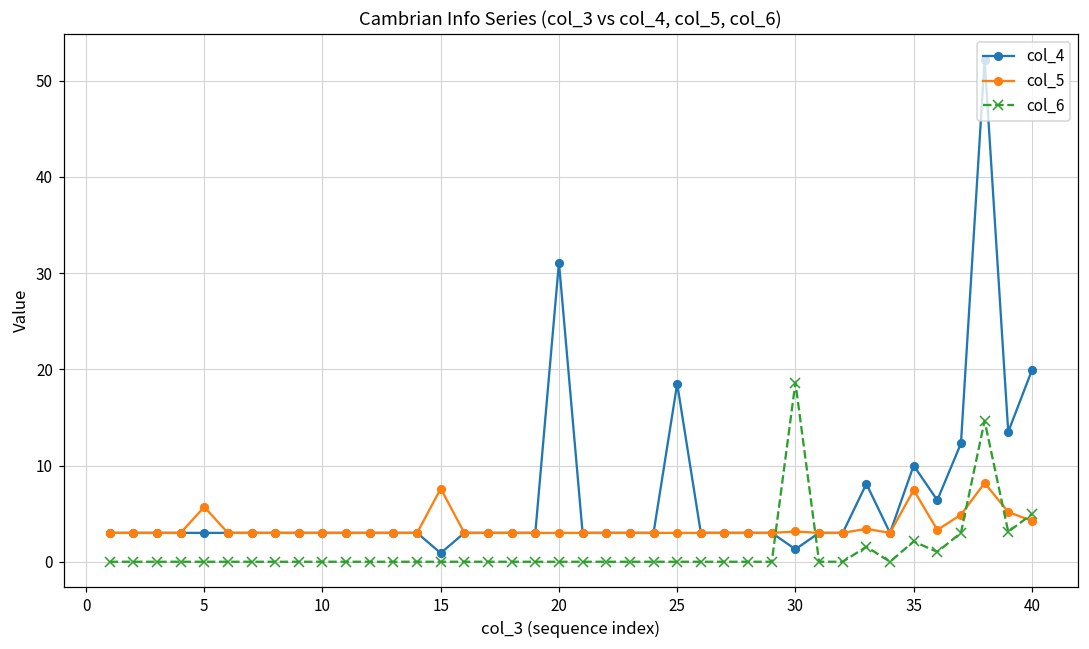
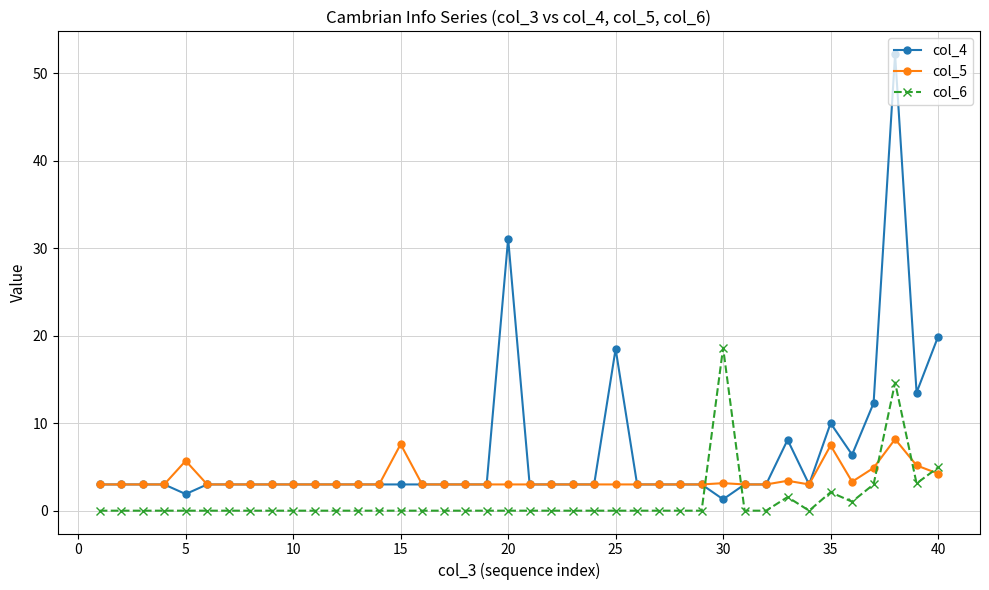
  {
    "col_4": {
-     "5": 3,
-     "15": 1,
+     "5": 2,
+     "15": 3,
      "20": 31,
      "25": 19,
      "30": 1,
      "35": 10,
      "40": 20
    },
    "col_5": {
      "5": 6,
      "15": 8,
      "20": 3,
      "25": 3,
      "30": 3,
      "35": 7,
      "40": 4
    },
    "col_6": {
      "5": 0,
      "10": 0,
      "15": 0,
      "20": 0,
      "25": 0,
      "30": 19,
      "35": 2,
      "40": 5
    }
  }
